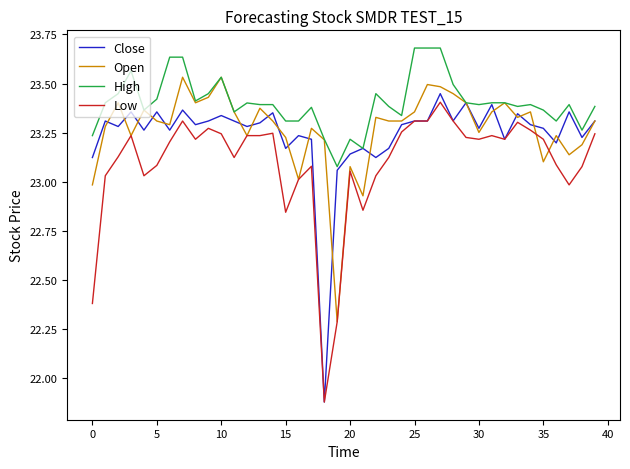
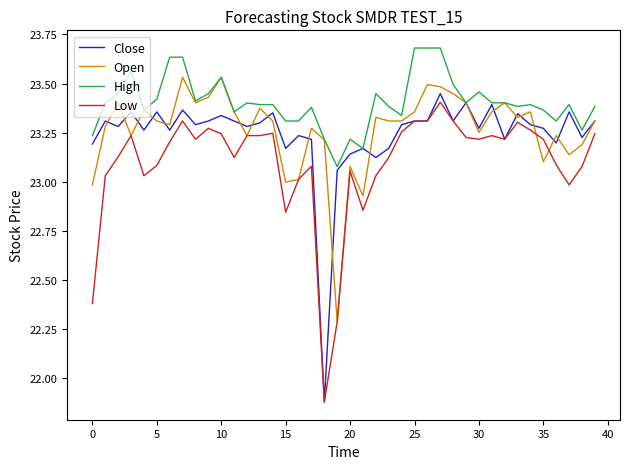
  {
    "Close": {
-     "0": 23.12,
+     "0": 23.19,
      "5": 23.36,
      "10": 23.34,
      "15": 23.17,
      "20": 23.14,
      "30": 23.27,
      "35": 23.27
    },
    "Open": {
      "0": 22.98,
      "5": 23.31,
-     "15": 23.23,
+     "15": 23.00,
      "20": 23.08,
      "25": 23.36,
      "30": 23.25,
      "35": 23.10
    },
    "High": {
      "0": 23.23,
      "5": 23.42,
      "15": 23.31,
      "20": 23.22,
      "25": 23.68,
-     "30": 23.39,
+     "30": 23.46,
      "35": 23.36
    },
    "Low": {
      "0": 22.38,
      "5": 23.08,
      "10": 23.24,
      "15": 22.84,
      "20": 23.05,
      "30": 23.22,
      "35": 23.22
    }
  }
